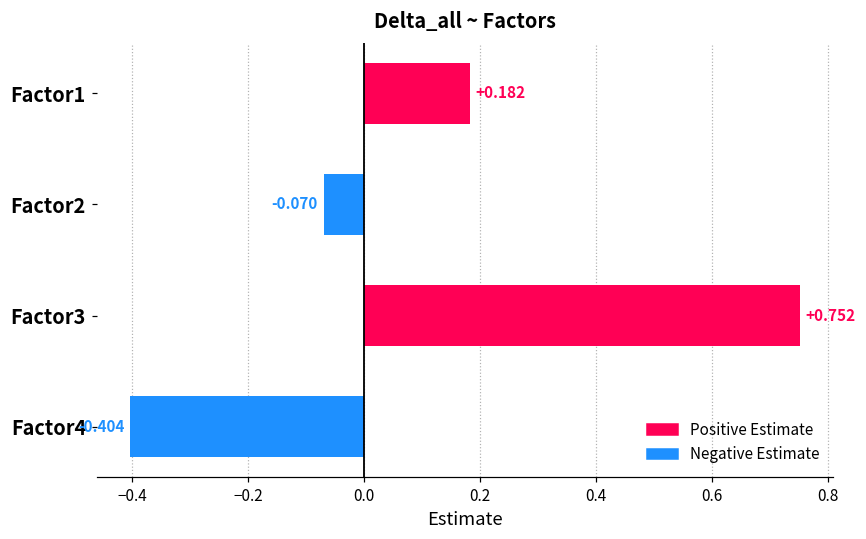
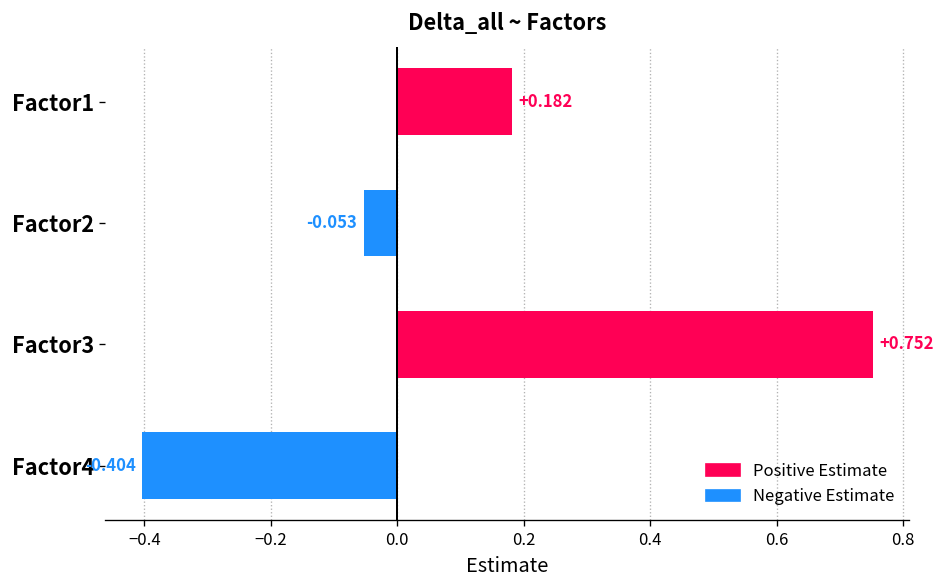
  {
    "Factor1": "+0.182",
-   "Factor2": "-0.070",
+   "Factor2": "-0.053",
    "Factor3": "+0.752",
    "Factor4": "-0.404"
  }
